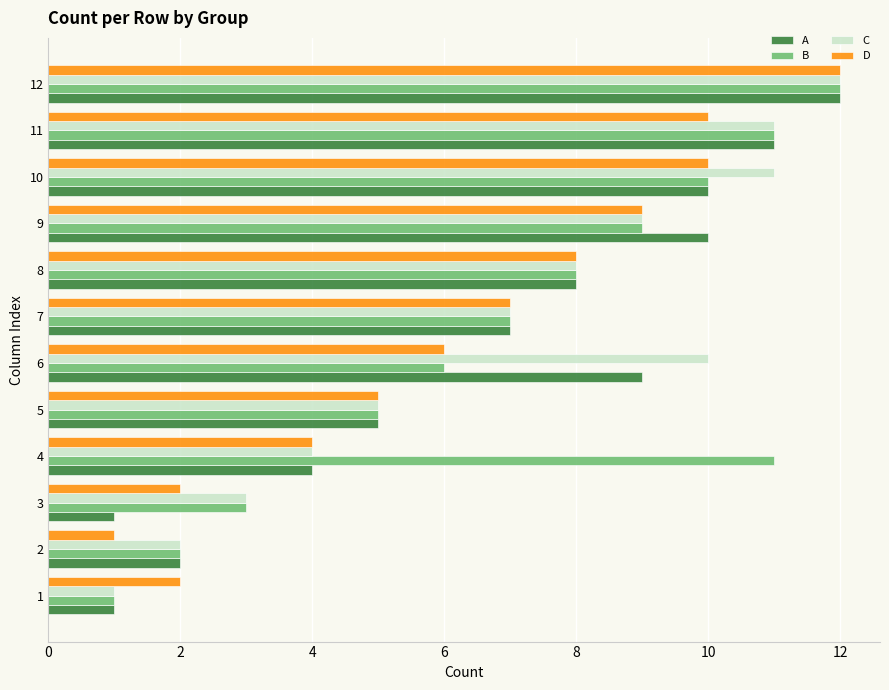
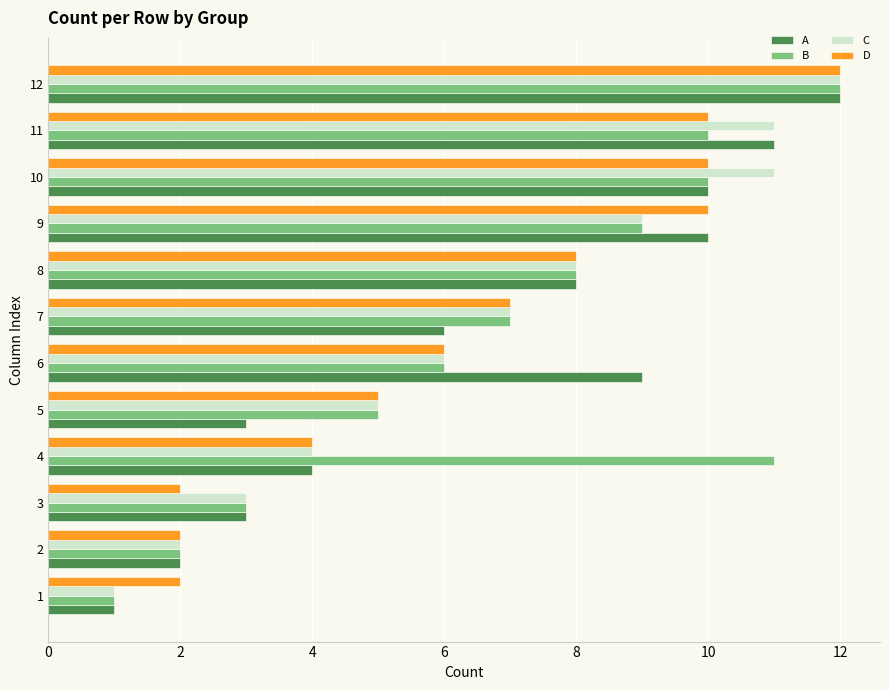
  {
    "A": {
      "12": 12,
      "11": 11,
      "10": 10,
      "9": 10,
      "8": 8,
-     "7": 7,
+     "7": 6,
      "6": 9,
-     "5": 5,
+     "5": 3,
      "4": 4,
-     "3": 1,
+     "3": 3,
      "2": 2,
      "1": 1
    },
    "B": {
      "12": 12,
-     "11": 11,
+     "11": 10,
      "10": 10,
      "9": 9,
      "8": 8,
      "7": 7,
      "6": 6,
      "5": 5,
      "4": 11,
      "3": 3,
      "2": 2,
      "1": 1
    },
    "C": {
      "12": 12,
      "11": 11,
      "10": 11,
      "9": 9,
      "8": 8,
      "7": 7,
-     "6": 10,
+     "6": 6,
      "5": 5,
      "4": 4,
      "3": 3,
      "2": 2,
      "1": 1
    },
    "D": {
      "12": 12,
      "11": 10,
      "10": 10,
-     "9": 9,
+     "9": 10,
      "8": 8,
      "7": 7,
      "6": 6,
      "5": 5,
      "4": 4,
      "3": 2,
-     "2": 1,
+     "2": 2,
      "1": 2
    }
  }
